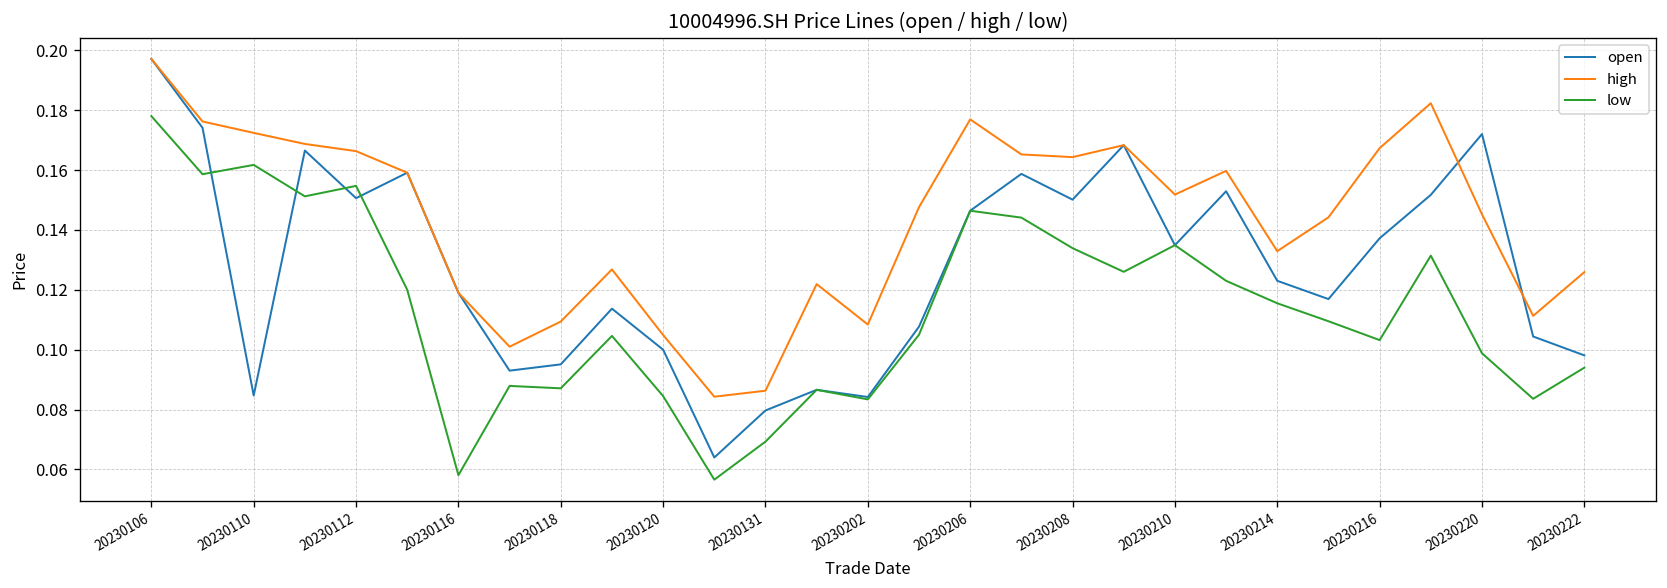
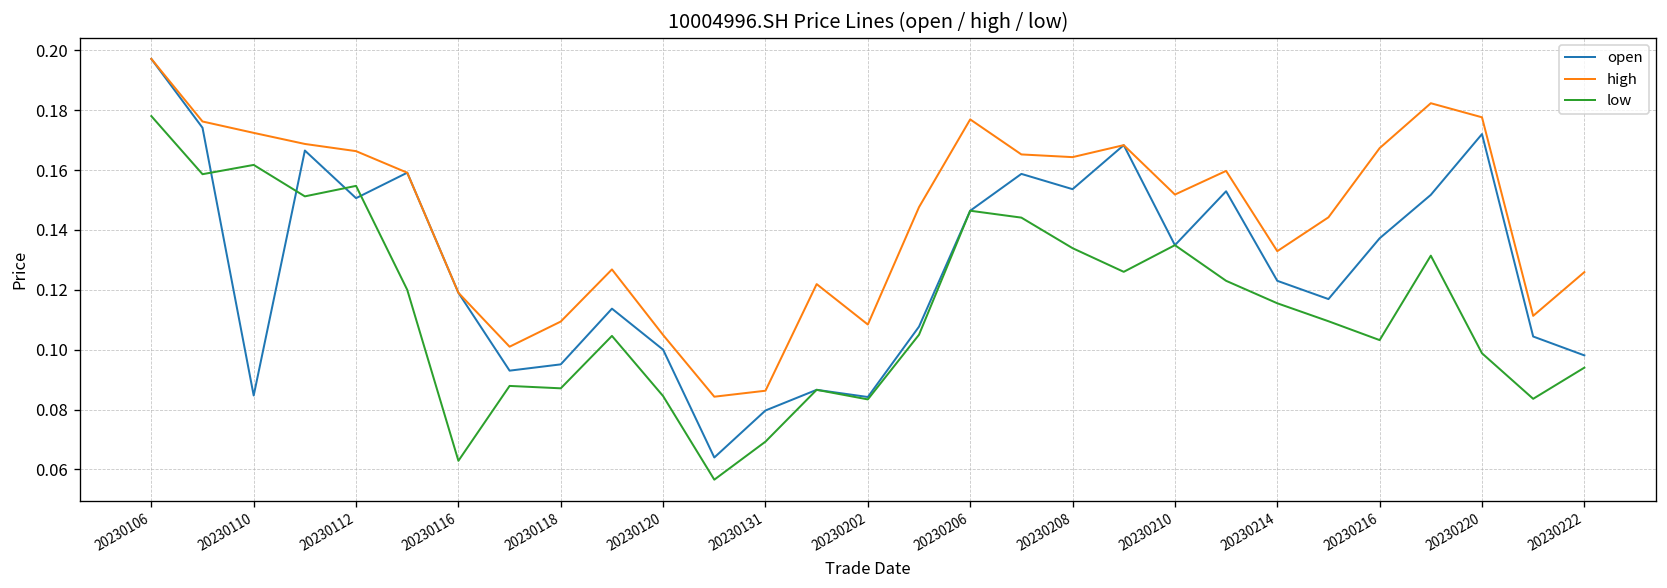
  {
    "open": {
      "20230110": 0.085,
      "20230112": 0.151,
      "20230118": 0.095,
      "20230120": 0.100,
      "20230131": 0.080,
-     "20230208": 0.150,
+     "20230208": 0.154,
      "20230214": 0.123,
      "20230216": 0.137,
      "20230220": 0.172,
      "20230222": 0.098
    },
    "high": {
      "20230110": 0.172,
      "20230112": 0.166,
      "20230118": 0.109,
      "20230120": 0.105,
      "20230131": 0.086,
      "20230202": 0.108,
      "20230206": 0.177,
      "20230208": 0.164,
      "20230210": 0.152,
      "20230214": 0.133,
      "20230216": 0.167,
-     "20230220": 0.145,
+     "20230220": 0.178,
      "20230222": 0.126
    },
    "low": {
      "20230106": 0.178,
      "20230110": 0.162,
      "20230112": 0.155,
-     "20230116": 0.058,
+     "20230116": 0.063,
      "20230118": 0.087,
      "20230120": 0.085,
      "20230131": 0.069,
      "20230208": 0.134,
      "20230214": 0.116,
      "20230216": 0.103,
      "20230220": 0.099,
      "20230222": 0.094
    }
  }
